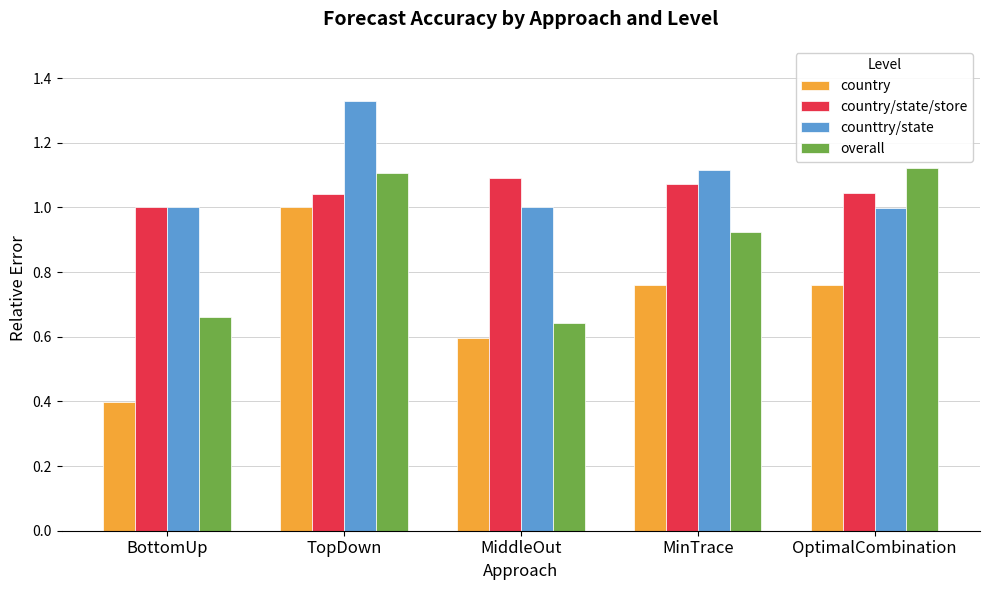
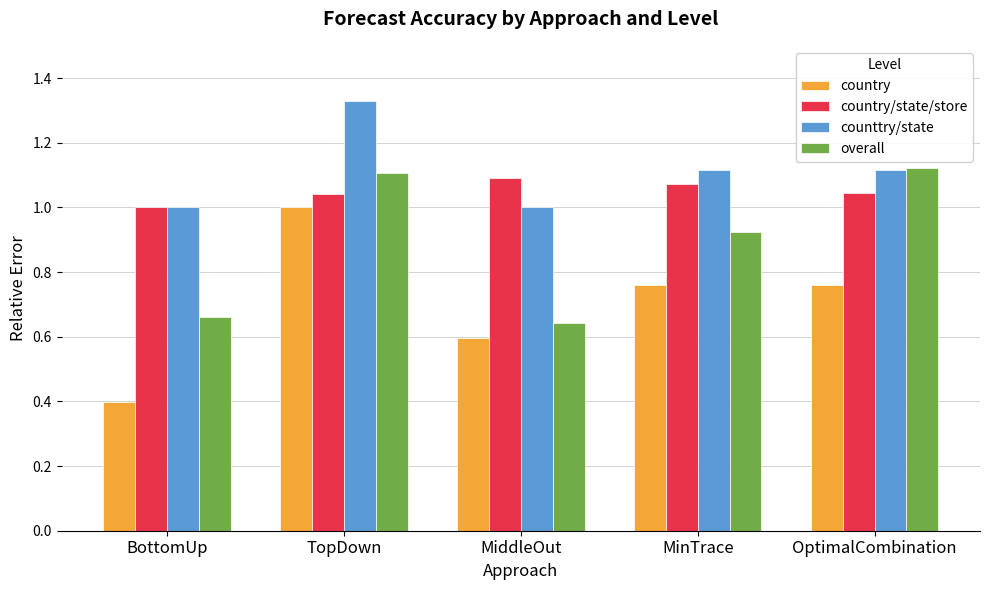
  {
    "country": {
      "BottomUp": 0.40,
      "TopDown": 1.00,
      "MiddleOut": 0.60,
      "MinTrace": 0.76,
      "OptimalCombination": 0.76
    },
    "country/state/store": {
      "BottomUp": 1.00,
      "TopDown": 1.04,
      "MiddleOut": 1.09,
      "MinTrace": 1.07,
      "OptimalCombination": 1.04
    },
    "counttry/state": {
      "BottomUp": 1.00,
      "TopDown": 1.33,
      "MiddleOut": 1.00,
      "MinTrace": 1.11,
-     "OptimalCombination": 1.00
+     "OptimalCombination": 1.11
    },
    "overall": {
      "BottomUp": 0.66,
      "TopDown": 1.11,
      "MiddleOut": 0.64,
      "MinTrace": 0.92,
      "OptimalCombination": 1.12
    }
  }
